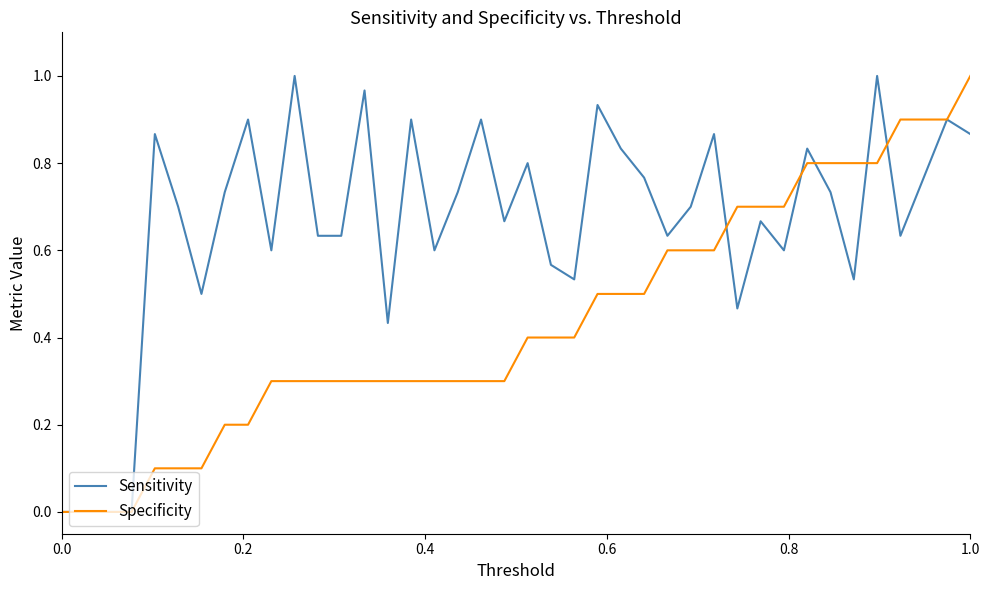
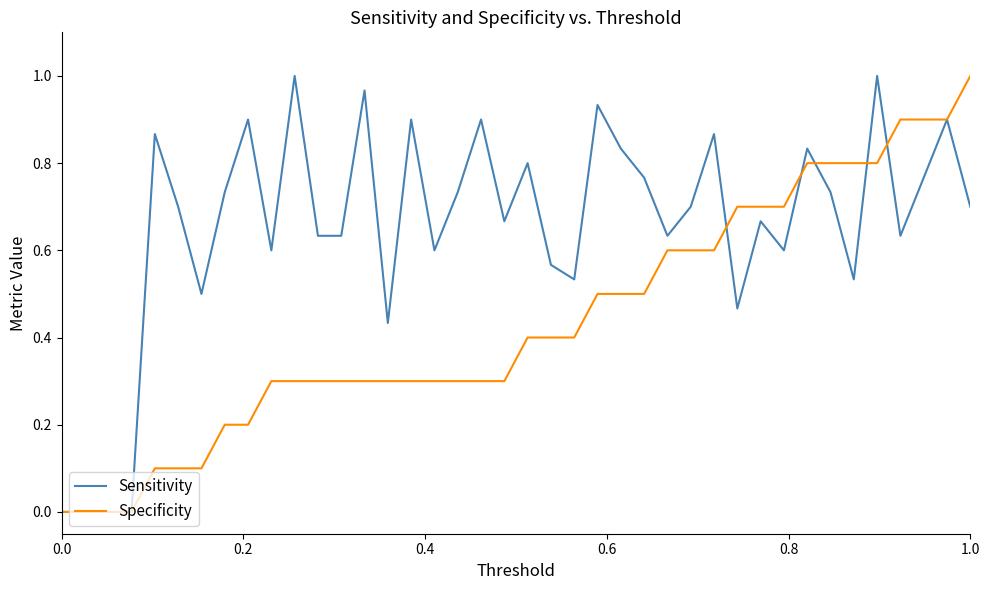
  {
    "Sensitivity": {
-     "1.0": 0.87
+     "1.0": 0.70
    },
    "Specificity": {
      "1.0": 1.00
    }
  }
